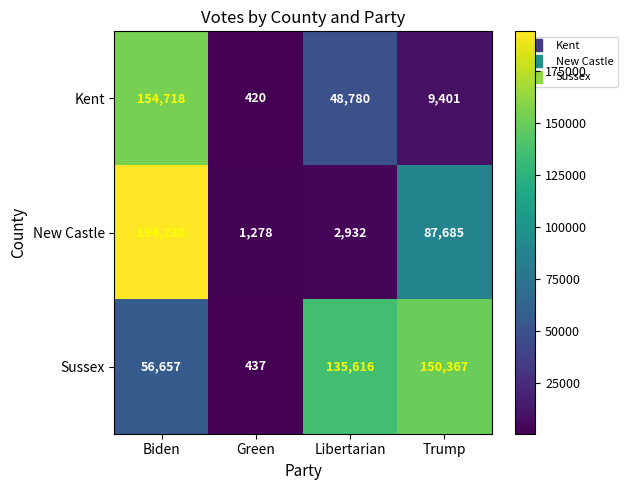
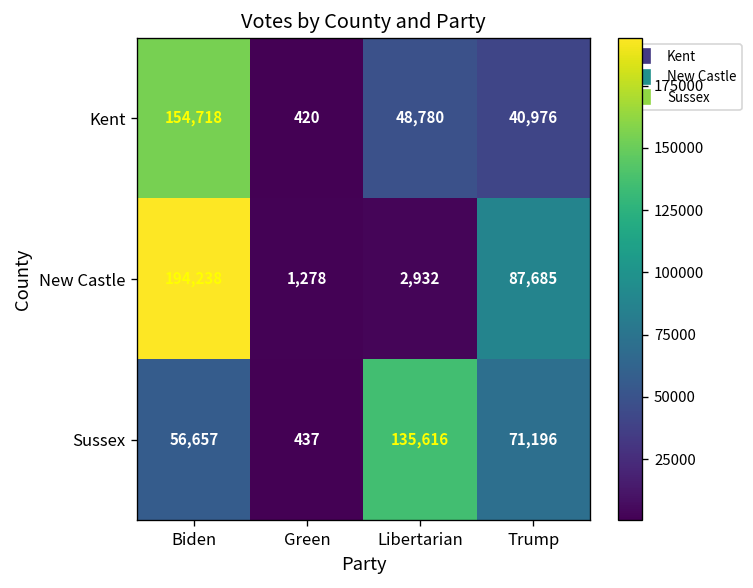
  {
    "Kent": {
      "Biden": "154,718",
      "Green": "420",
      "Libertarian": "48,780",
-     "Trump": "9,401"
+     "Trump": "40,976"
    },
    "New Castle": {
      "Green": "1,278",
      "Libertarian": "2,932",
      "Trump": "87,685"
    },
    "Sussex": {
      "Biden": "56,657",
      "Green": "437",
      "Libertarian": "135,616",
-     "Trump": "150,367"
+     "Trump": "71,196"
    }
  }
